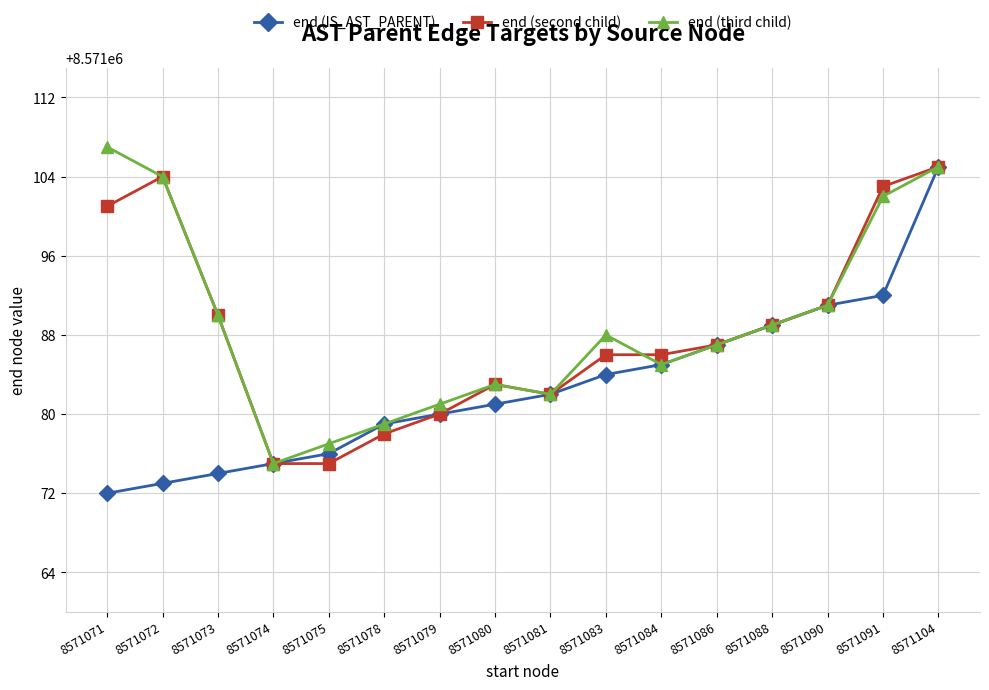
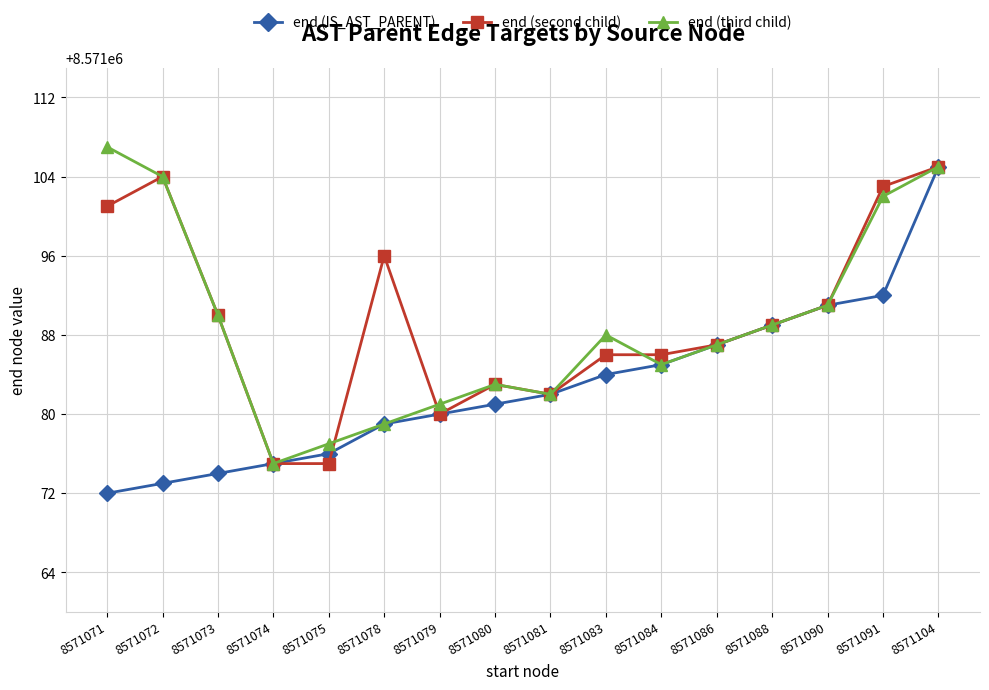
  {
    "end (IS_AST_PARENT)": {
      "8571071": 8571072,
      "8571072": 8571073,
      "8571073": 8571074,
      "8571075": 8571076,
      "8571080": 8571081,
      "8571083": 8571084,
      "8571091": 8571092
    },
    "end (second child)": {
      "8571071": 8571101,
      "8571075": 8571075,
-     "8571078": 8571078,
+     "8571078": 8571096,
      "8571083": 8571086,
      "8571084": 8571086,
      "8571091": 8571103
    },
    "end (third child)": {
      "8571071": 8571107,
      "8571075": 8571077,
      "8571079": 8571081,
      "8571083": 8571088,
      "8571091": 8571102
    }
  }
